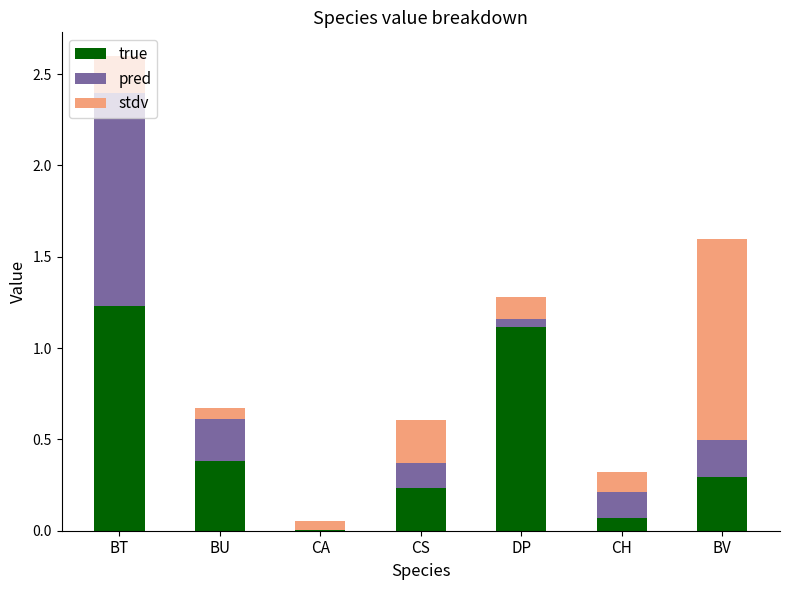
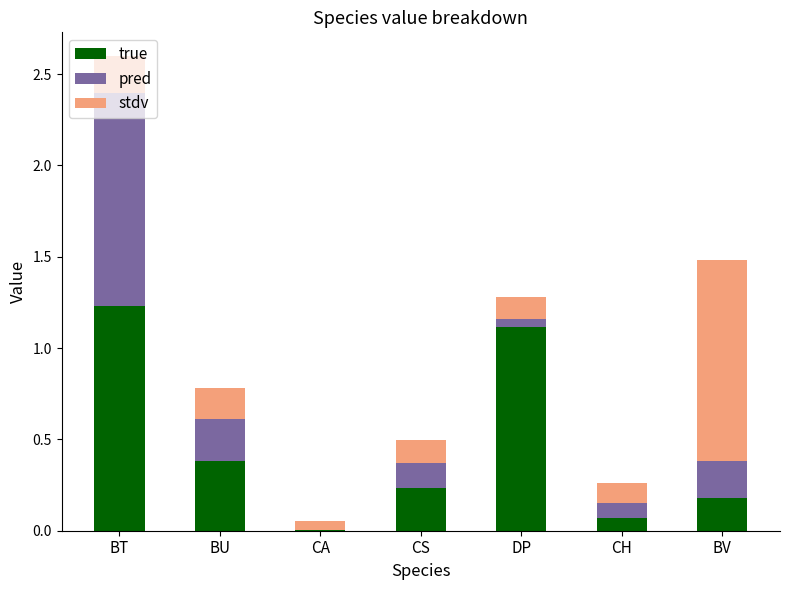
  {
    "true": {
      "BT": 1.23,
      "BU": 0.38,
      "CS": 0.24,
      "DP": 1.12,
      "CH": 0.07,
-     "BV": 0.29
+     "BV": 0.18
    },
    "pred": {
      "BU": 0.23,
      "CS": 0.13,
      "DP": 0.04,
-     "CH": 0.15,
+     "CH": 0.09,
      "BV": 0.20
    },
    "stdv": {
-     "BU": 0.06,
+     "BU": 0.17,
      "CA": 0.05,
-     "CS": 0.23,
+     "CS": 0.13,
      "DP": 0.12,
      "CH": 0.11,
      "BV": 1.10
    }
  }
